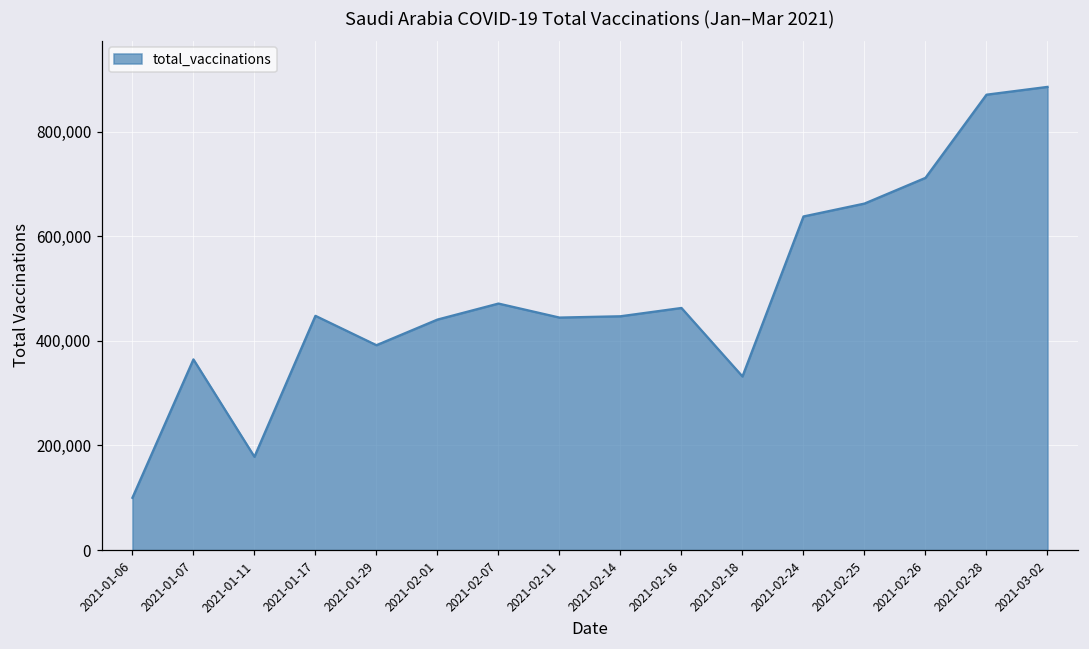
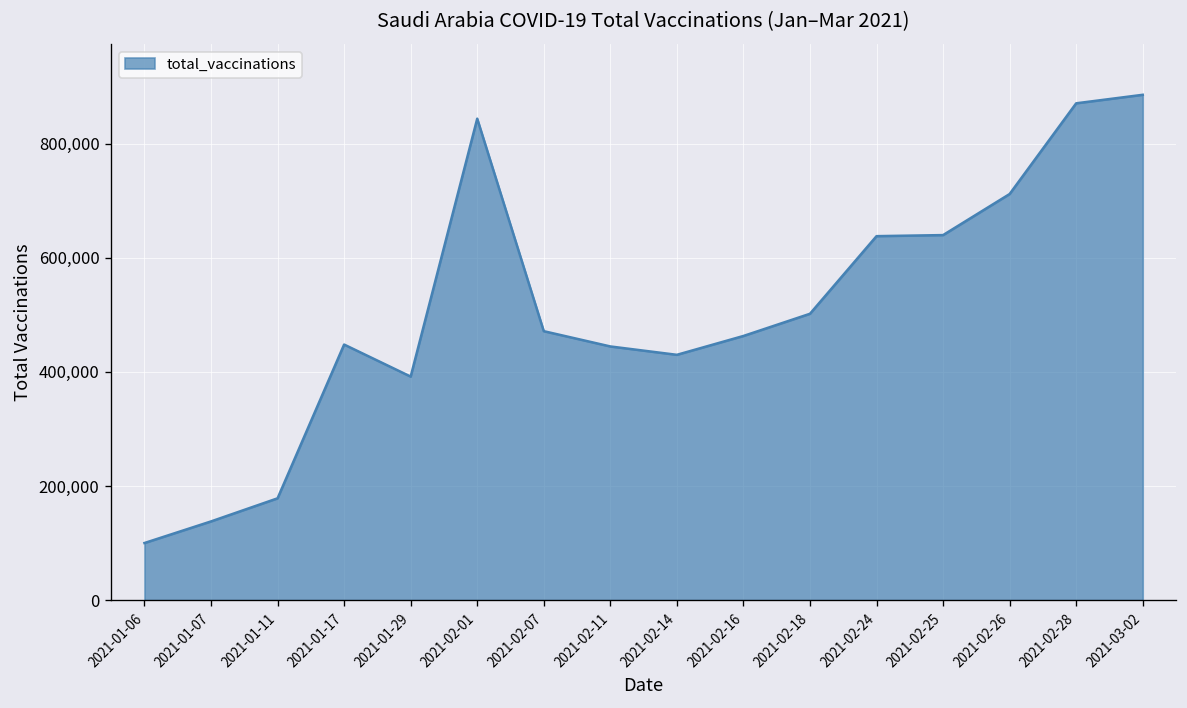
  {
    "2021-01-06": "100,000",
-   "2021-01-07": "360,000",
+   "2021-01-07": "140,000",
    "2021-01-11": "180,000",
    "2021-01-17": "450,000",
    "2021-01-29": "390,000",
-   "2021-02-01": "440,000",
+   "2021-02-01": "840,000",
    "2021-02-07": "470,000",
    "2021-02-11": "440,000",
-   "2021-02-14": "450,000",
+   "2021-02-14": "430,000",
    "2021-02-16": "460,000",
-   "2021-02-18": "330,000",
+   "2021-02-18": "500,000",
    "2021-02-24": "640,000",
-   "2021-02-25": "660,000",
+   "2021-02-25": "640,000",
    "2021-02-26": "710,000",
    "2021-02-28": "870,000",
    "2021-03-02": "890,000"
  }
